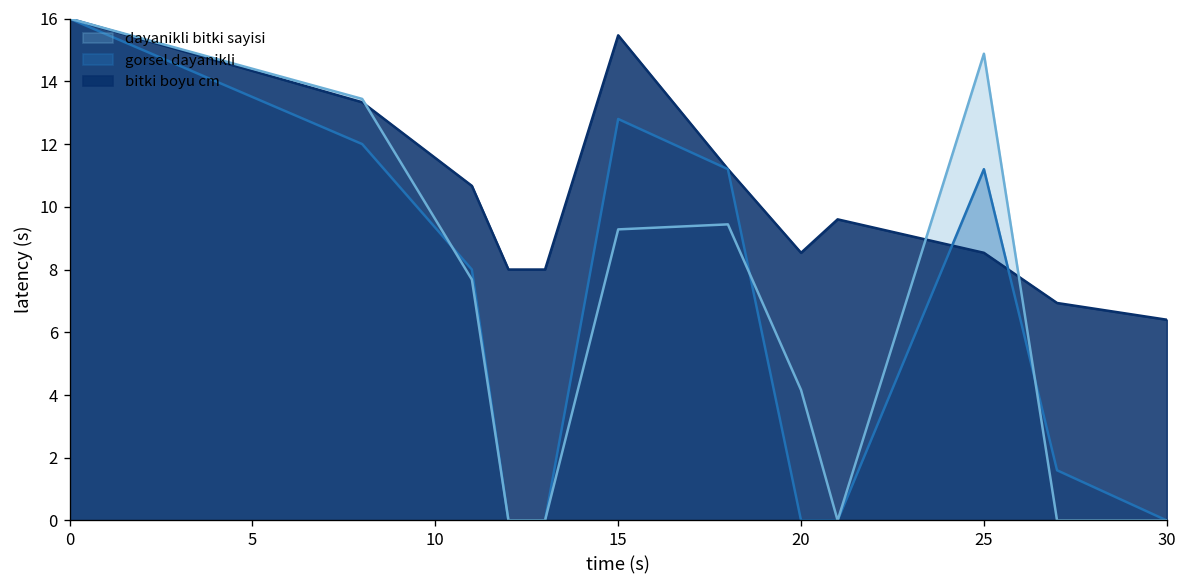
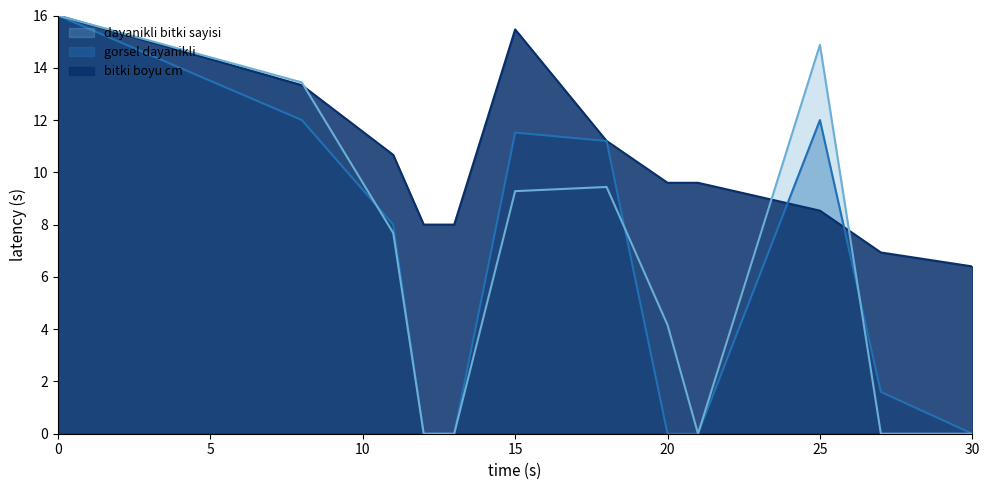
  {
    "dayanikli bitki sayisi": {
      "15": 9.3,
      "20": 4.2,
      "25": 14.9
    },
    "gorsel dayanikli": {
-     "15": 12.8,
+     "15": 11.5,
      "20": 0.0,
-     "25": 11.2
+     "25": 12.0
    },
    "bitki boyu cm": {
      "15": 15.5,
-     "20": 8.5,
+     "20": 9.6,
      "25": 8.5,
      "30": 6.4
    }
  }
